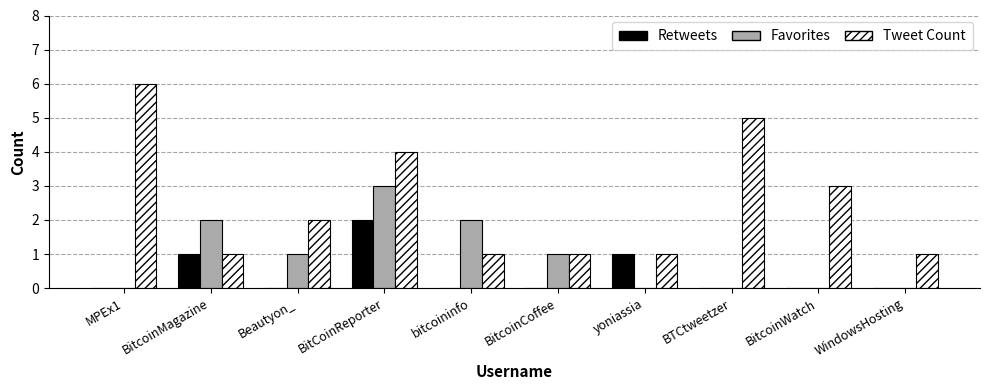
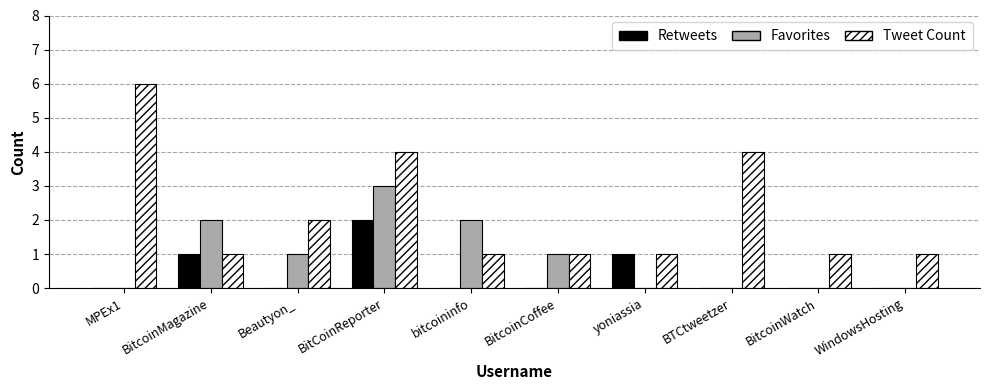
  {
    "Retweets": {
      "MPEx1": 0,
      "BitcoinMagazine": 1,
      "Beautyon_": 0,
      "BitCoinReporter": 2,
      "bitcoininfo": 0,
      "BitcoinCoffee": 0,
      "yoniassia": 1,
      "BTCtweetzer": 0,
      "BitcoinWatch": 0,
      "WindowsHosting": 0
    },
    "Favorites": {
      "MPEx1": 0,
      "BitcoinMagazine": 2,
      "Beautyon_": 1,
      "BitCoinReporter": 3,
      "bitcoininfo": 2,
      "BitcoinCoffee": 1,
      "yoniassia": 0,
      "BTCtweetzer": 0,
      "BitcoinWatch": 0,
      "WindowsHosting": 0
    },
    "Tweet Count": {
      "MPEx1": 6,
      "BitcoinMagazine": 1,
      "Beautyon_": 2,
      "BitCoinReporter": 4,
      "bitcoininfo": 1,
      "BitcoinCoffee": 1,
      "yoniassia": 1,
-     "BTCtweetzer": 5,
-     "BitcoinWatch": 3,
+     "BTCtweetzer": 4,
+     "BitcoinWatch": 1,
      "WindowsHosting": 1
    }
  }
